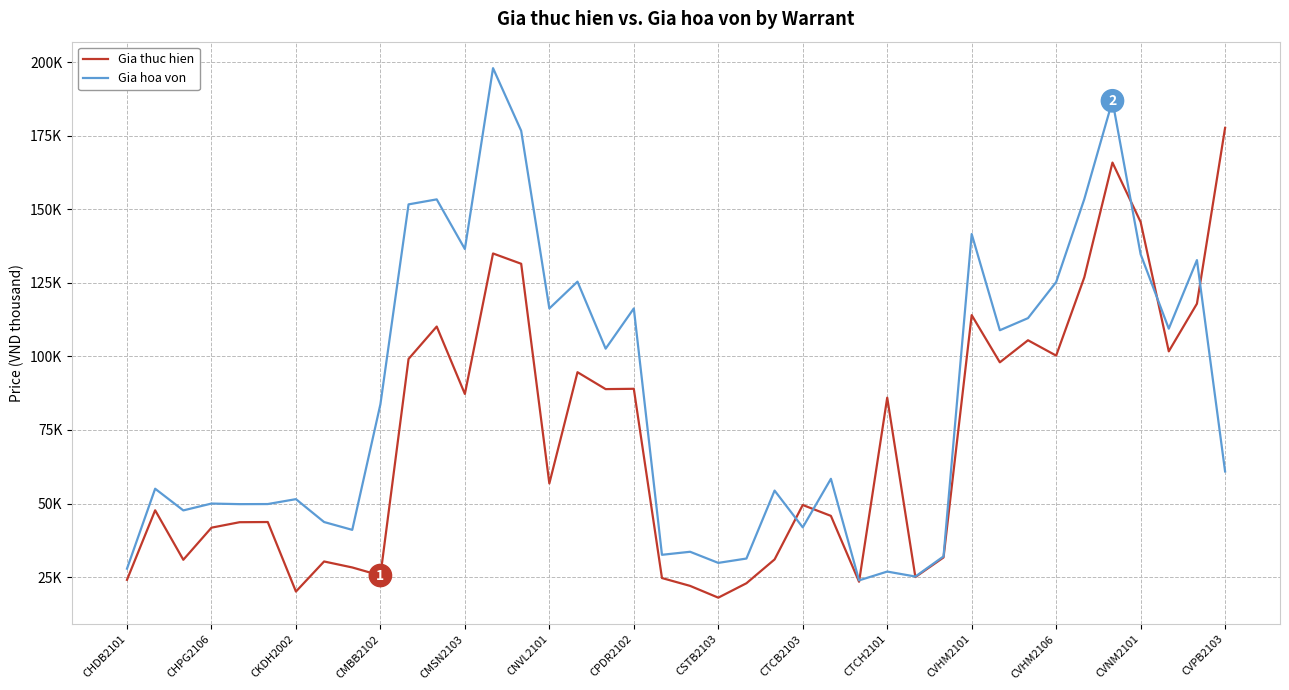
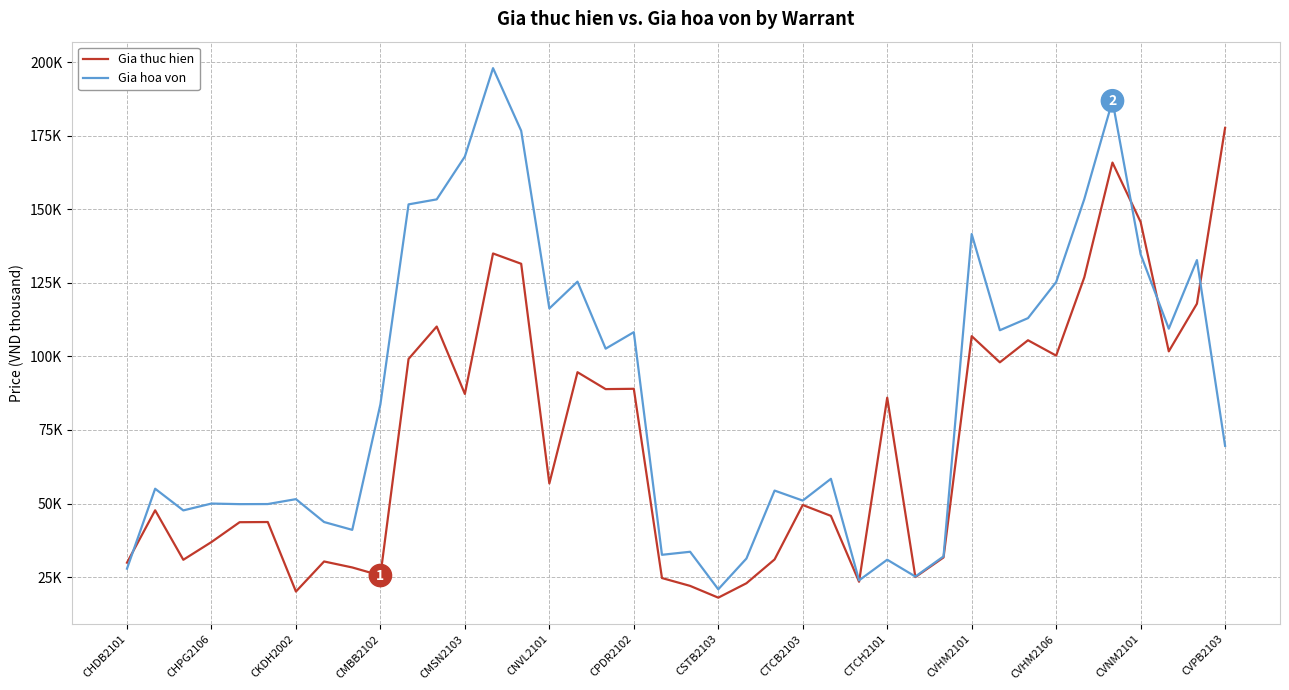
  {
    "Gia thuc hien": {
-     "CHDB2101": 24000,
-     "CHPG2106": 42000,
+     "CHDB2101": 30000,
+     "CHPG2106": 37000,
      "CKDH2002": 20000,
      "CMSN2103": 87000,
      "CNVL2101": 57000,
      "CPDR2102": 89000,
      "CSTB2103": 18000,
      "CTCB2103": 50000,
      "CTCH2101": 86000,
-     "CVHM2101": 114000,
+     "CVHM2101": 107000,
      "CVHM2106": 100000,
      "CVNM2101": 146000,
      "CVPB2103": 178000
    },
    "Gia hoa von": {
      "CHDB2101": 28000,
      "CHPG2106": 50000,
      "CKDH2002": 51000,
      "CMBB2102": 84000,
-     "CMSN2103": 137000,
+     "CMSN2103": 168000,
      "CNVL2101": 116000,
-     "CPDR2102": 116000,
-     "CSTB2103": 30000,
-     "CTCB2103": 42000,
-     "CTCH2101": 27000,
+     "CPDR2102": 108000,
+     "CSTB2103": 21000,
+     "CTCB2103": 51000,
+     "CTCH2101": 31000,
      "CVHM2101": 142000,
      "CVHM2106": 125000,
      "CVNM2101": 135000,
-     "CVPB2103": 61000
+     "CVPB2103": 70000
    }
  }
